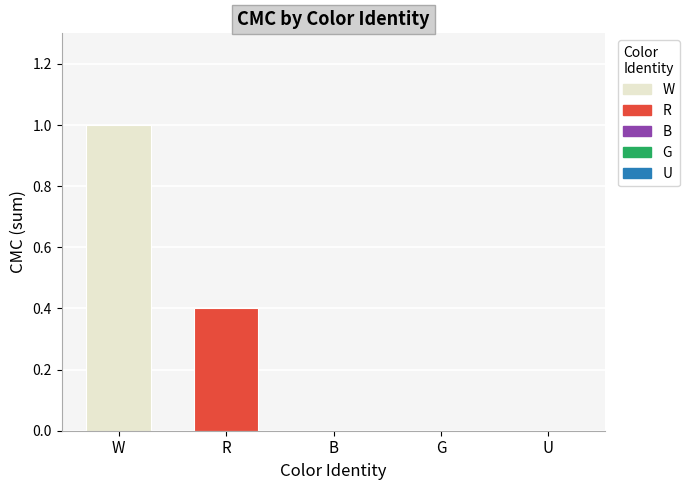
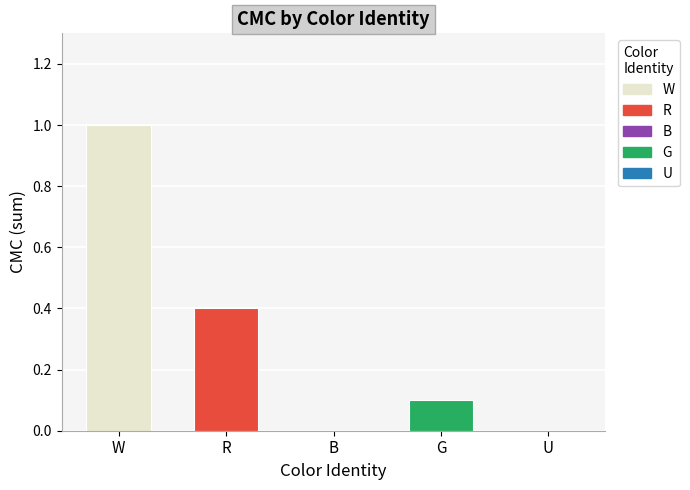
  {
    "W": 1.0,
    "R": 0.4,
    "B": 0.0,
-   "G": 0.0,
+   "G": 0.1,
    "U": 0.0
  }
